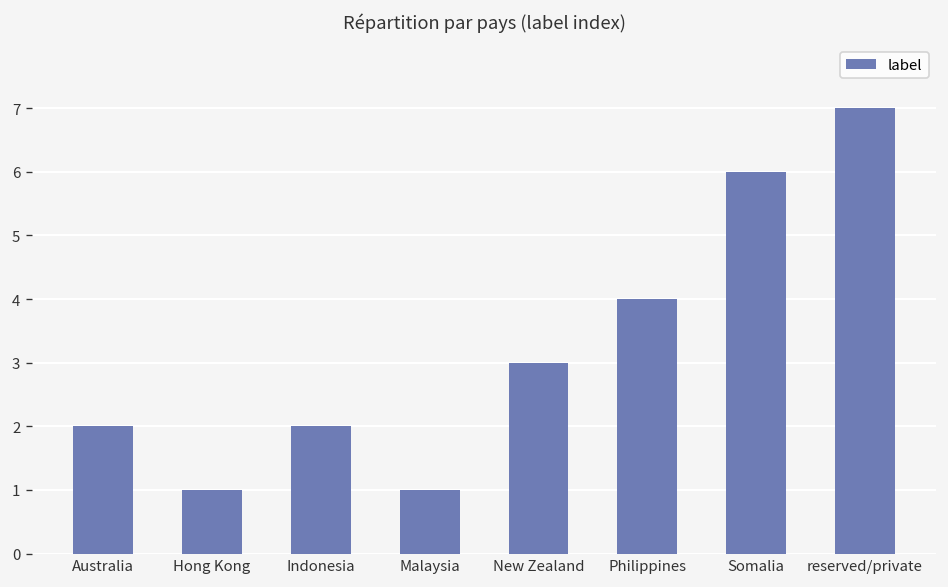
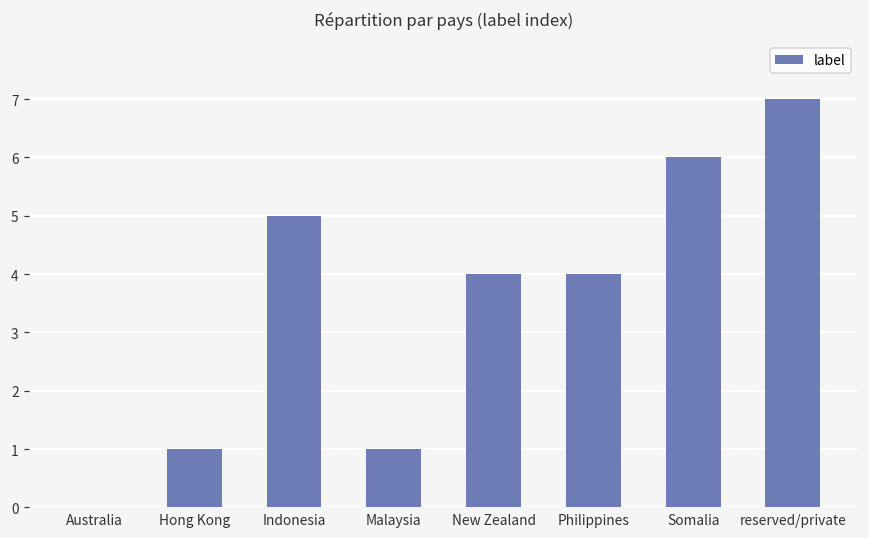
  {
-   "Australia": 2,
+   "Australia": 0,
    "Hong Kong": 1,
-   "Indonesia": 2,
+   "Indonesia": 5,
    "Malaysia": 1,
-   "New Zealand": 3,
+   "New Zealand": 4,
    "Philippines": 4,
    "Somalia": 6,
    "reserved/private": 7
  }
